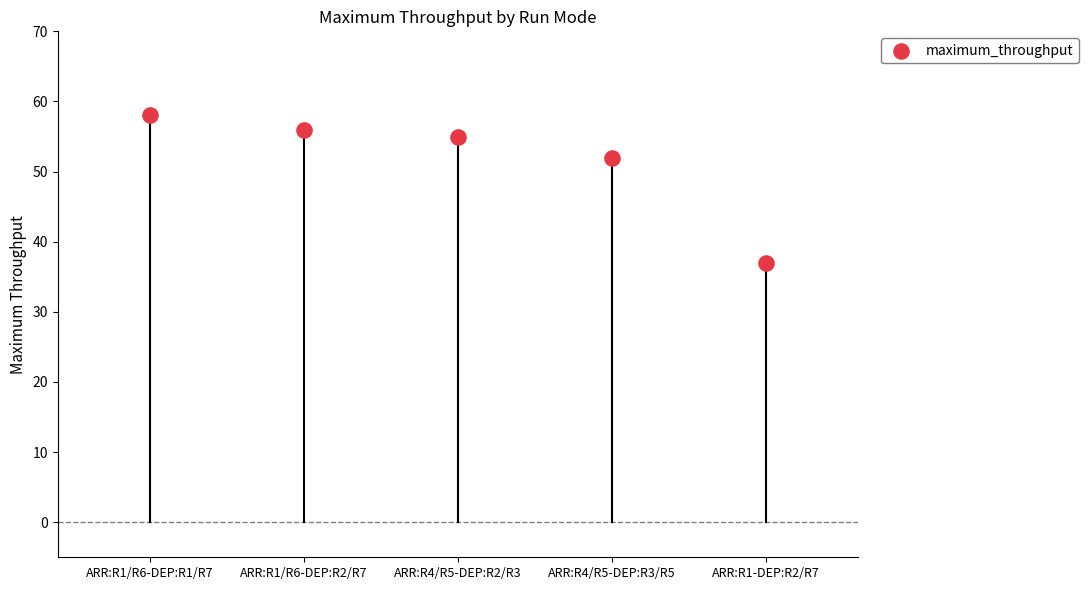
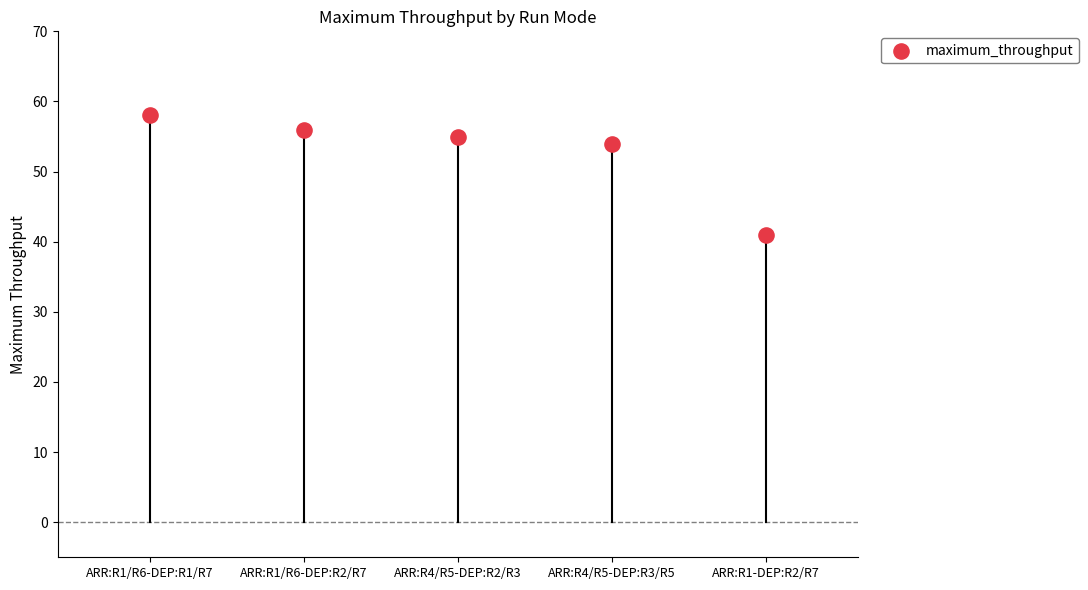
  {
    "maximum_throughput": {
-     "ARR:R4/R5-DEP:R3/R5": 52,
-     "ARR:R1-DEP:R2/R7": 37
+     "ARR:R4/R5-DEP:R3/R5": 54,
+     "ARR:R1-DEP:R2/R7": 41
    }
  }
